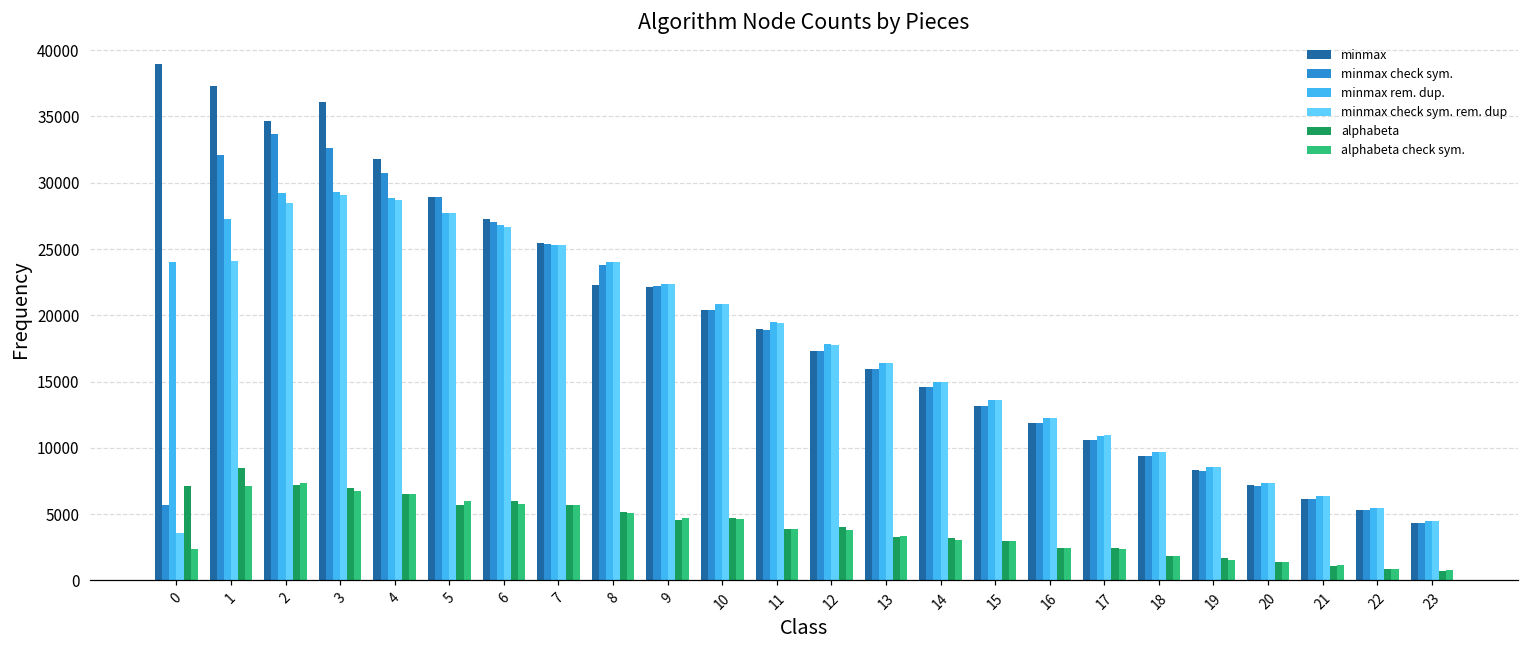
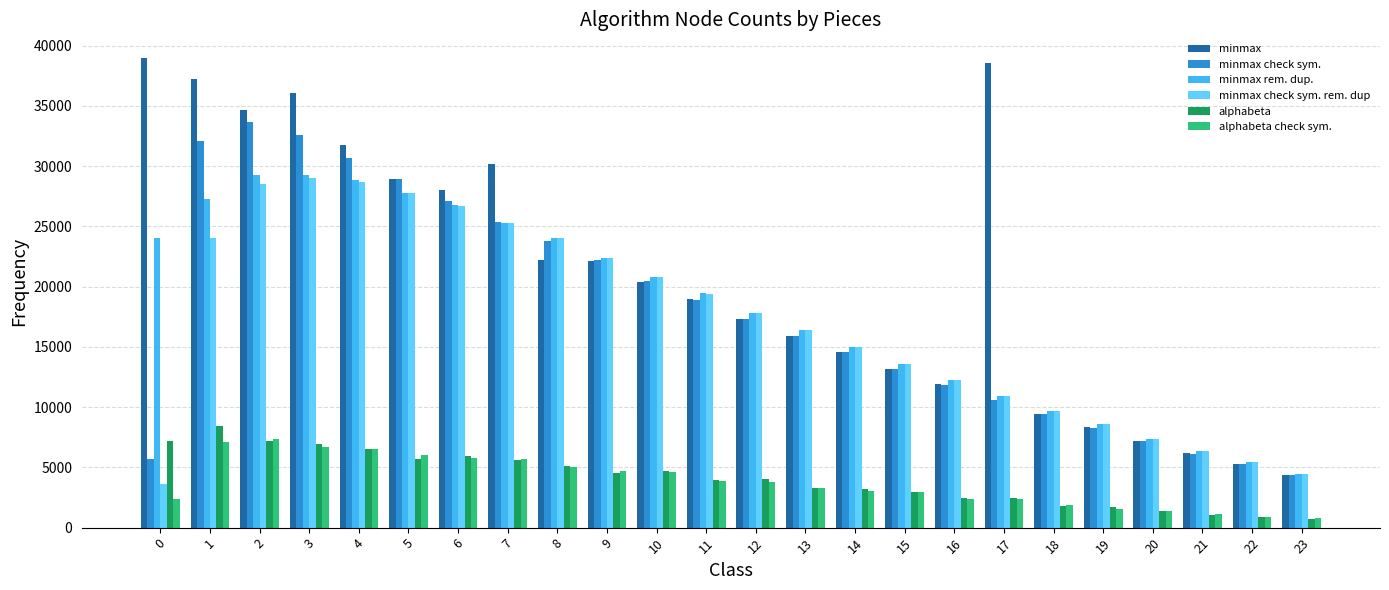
  {
    "minmax": {
      "0": 39000,
      "1": 37300,
      "2": 34700,
      "3": 36100,
      "4": 31800,
      "5": 28900,
-     "6": 27300,
-     "7": 25400,
+     "6": 28000,
+     "7": 30200,
      "8": 22300,
      "9": 22200,
      "10": 20400,
      "11": 18900,
      "12": 17300,
      "13": 15900,
      "14": 14600,
      "15": 13200,
      "16": 11900,
-     "17": 10600,
+     "17": 38500,
      "18": 9400,
      "19": 8300,
      "20": 7200,
      "21": 6200,
      "22": 5300,
      "23": 4400
    }
  }
